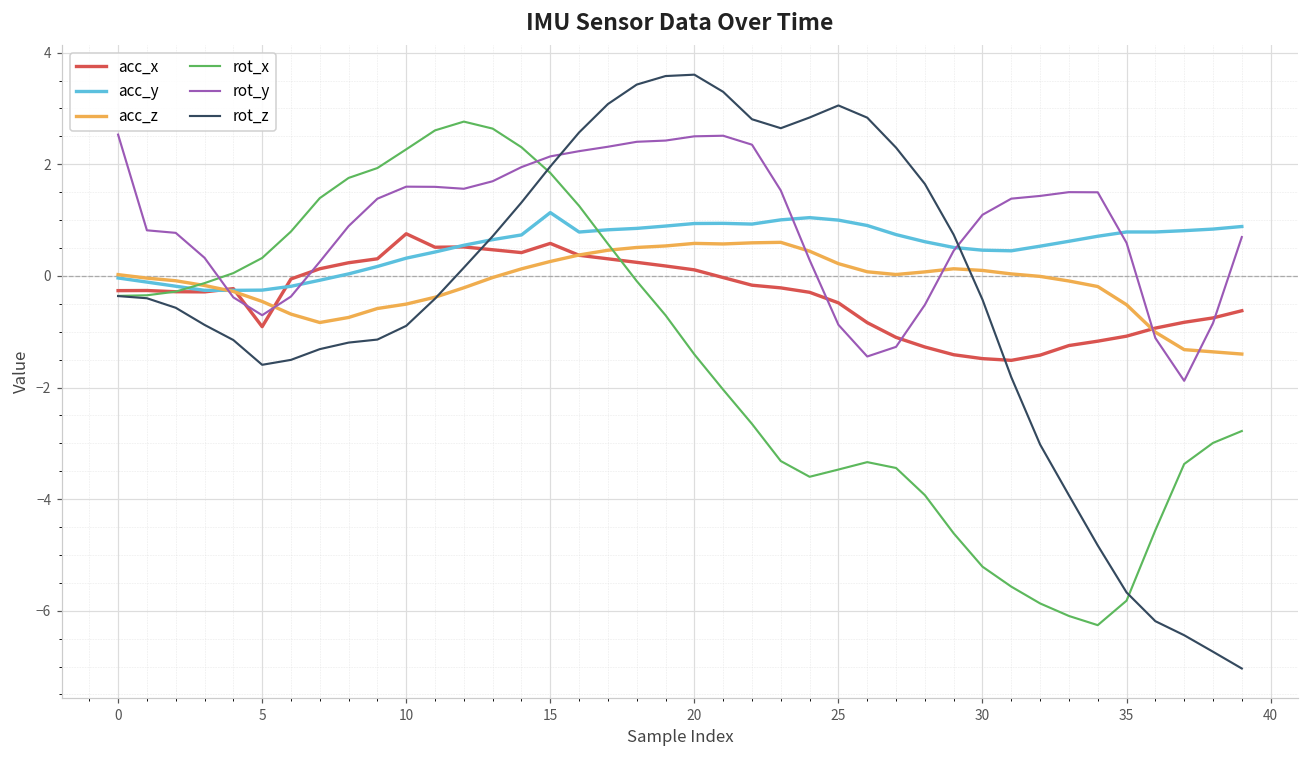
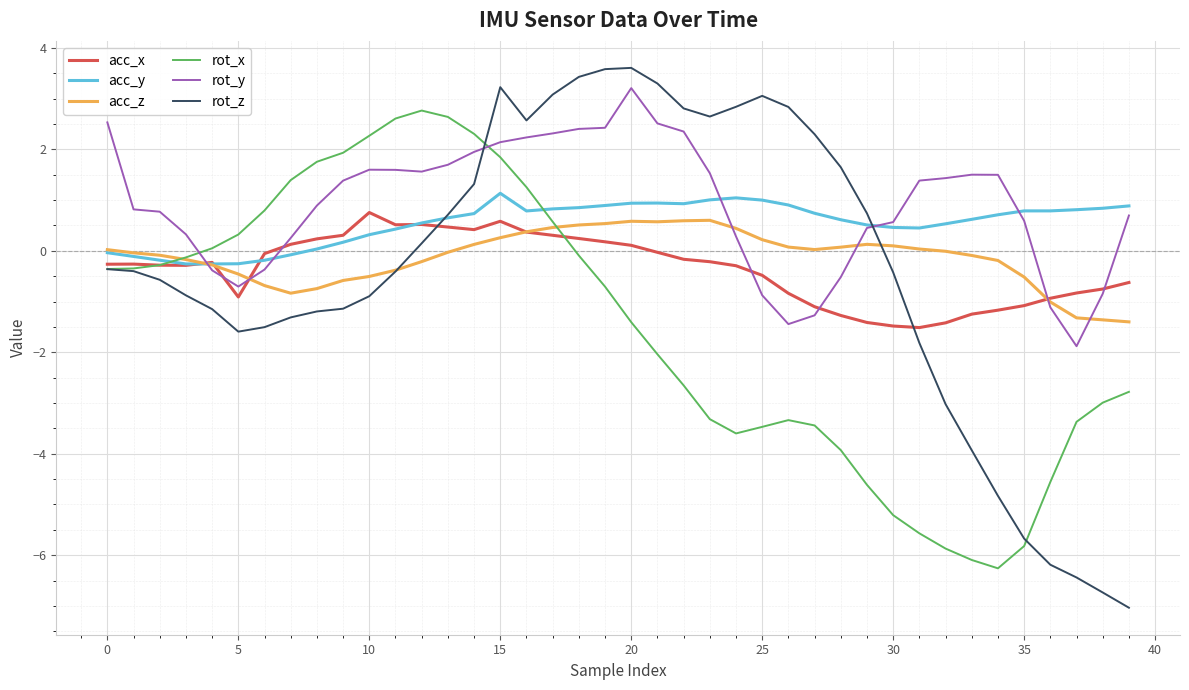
  {
    "acc_x": {
      "0": -0.3,
      "5": -0.9,
      "10": 0.8,
      "15": 0.6,
      "20": 0.1,
      "25": -0.5,
      "30": -1.5,
      "35": -1.1
    },
    "acc_y": {
      "0": 0.0,
      "5": -0.3,
      "10": 0.3,
      "15": 1.1,
      "20": 0.9,
      "25": 1.0,
      "30": 0.5,
      "35": 0.8
    },
    "acc_z": {
      "0": 0.0,
      "5": -0.5,
      "10": -0.5,
      "15": 0.3,
      "20": 0.6,
      "25": 0.2,
      "30": 0.1,
      "35": -0.5
    },
    "rot_x": {
      "5": 0.3,
      "10": 2.3,
      "15": 1.8,
      "20": -1.4,
      "25": -3.5,
      "30": -5.2,
      "35": -5.8
    },
    "rot_y": {
      "0": 2.5,
      "5": -0.7,
      "10": 1.6,
      "15": 2.1,
-     "20": 2.5,
+     "20": 3.2,
      "25": -0.9,
-     "30": 1.1,
+     "30": 0.6,
      "35": 0.6
    },
    "rot_z": {
      "5": -1.6,
      "10": -0.9,
-     "15": 2.0,
+     "15": 3.2,
      "20": 3.6,
      "25": 3.1,
      "30": -0.4,
      "35": -5.7
    }
  }
